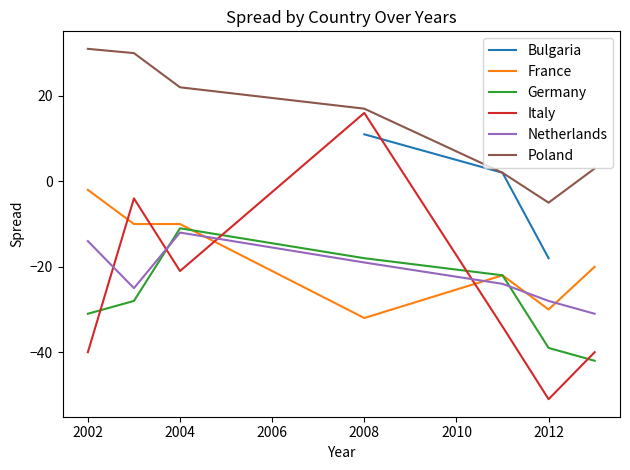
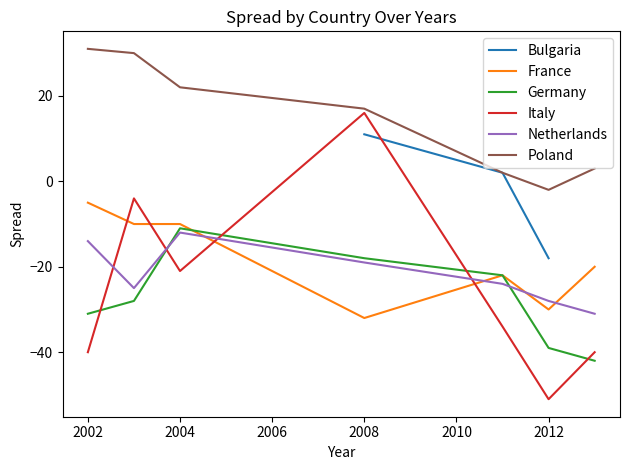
  {
    "Bulgaria": {
      "2008": 11,
      "2012": -18
    },
    "France": {
-     "2002": -2,
+     "2002": -5,
      "2004": -10,
      "2008": -32,
      "2012": -30
    },
    "Germany": {
      "2002": -31,
      "2004": -11,
      "2008": -18,
      "2012": -39
    },
    "Italy": {
      "2002": -40,
      "2004": -21,
      "2008": 16,
      "2012": -51
    },
    "Netherlands": {
      "2002": -14,
      "2004": -12,
      "2008": -19,
      "2012": -28
    },
    "Poland": {
      "2002": 31,
      "2004": 22,
      "2008": 17,
-     "2012": -5
+     "2012": -2
    }
  }
